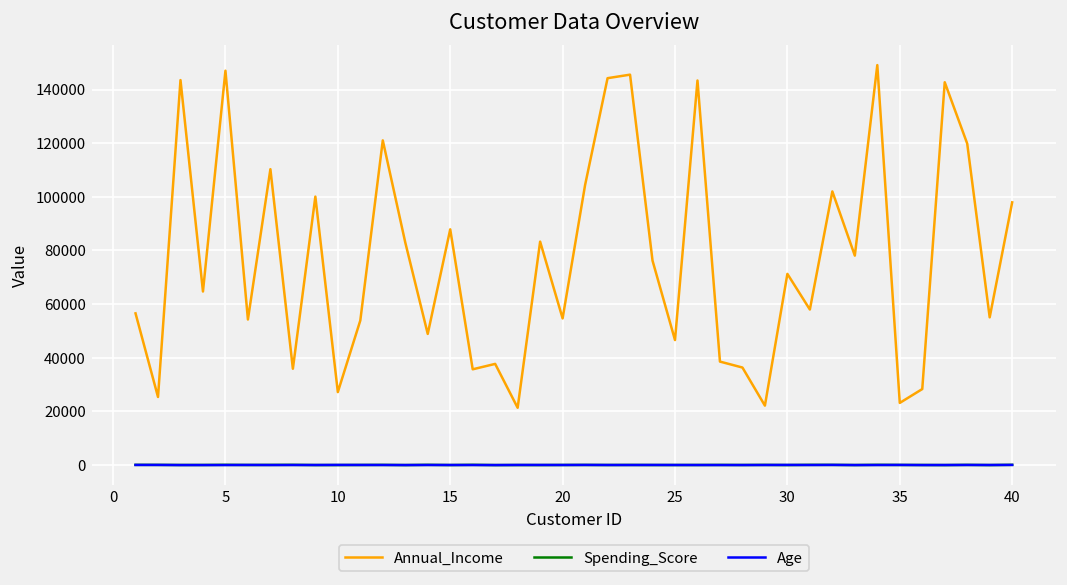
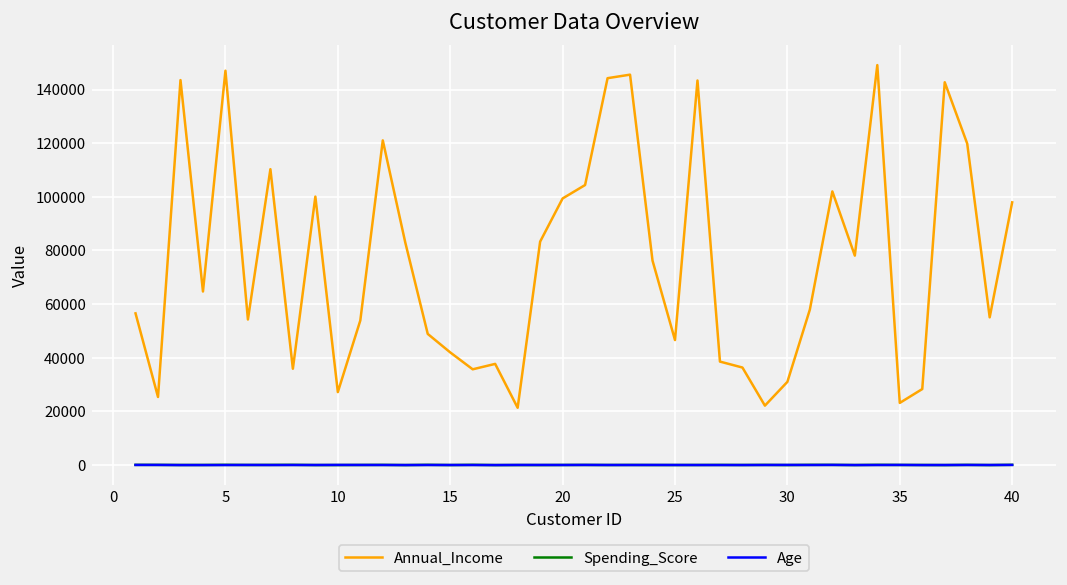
  {
    "Annual_Income": {
      "5": 147000,
      "10": 27000,
-     "15": 88000,
-     "20": 55000,
+     "15": 42000,
+     "20": 99000,
      "25": 47000,
-     "30": 71000,
+     "30": 31000,
      "35": 23000,
      "40": 98000
    },
    "Age": {
      "5": 0,
      "10": 0,
      "15": 0,
      "20": 0,
      "25": 0,
      "30": 0,
      "35": 0,
      "40": 0
    }
  }
